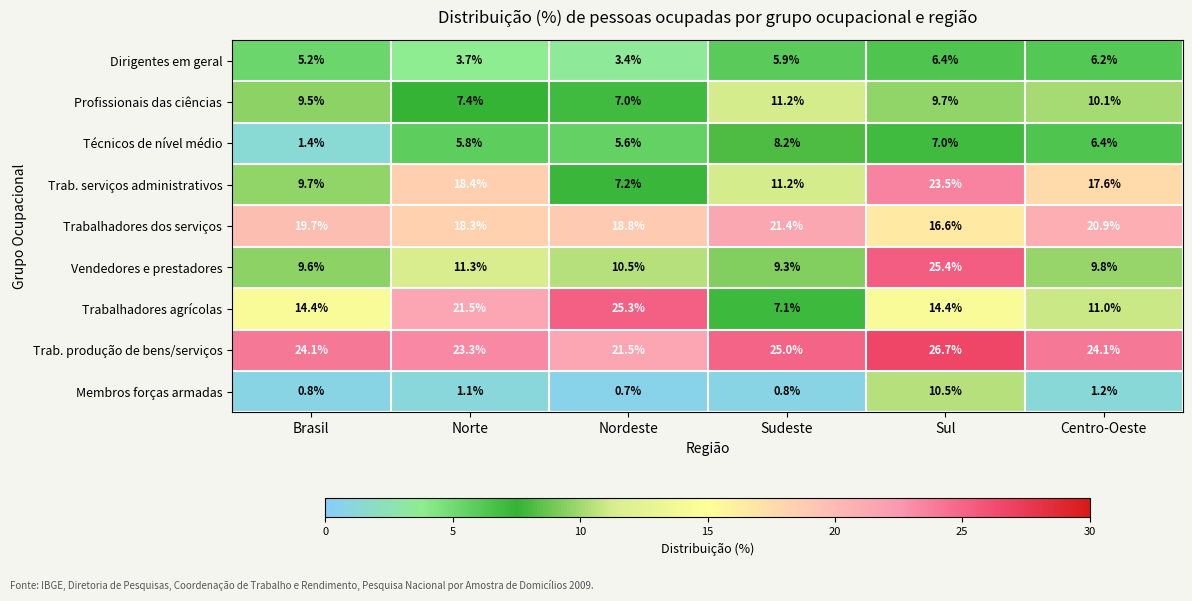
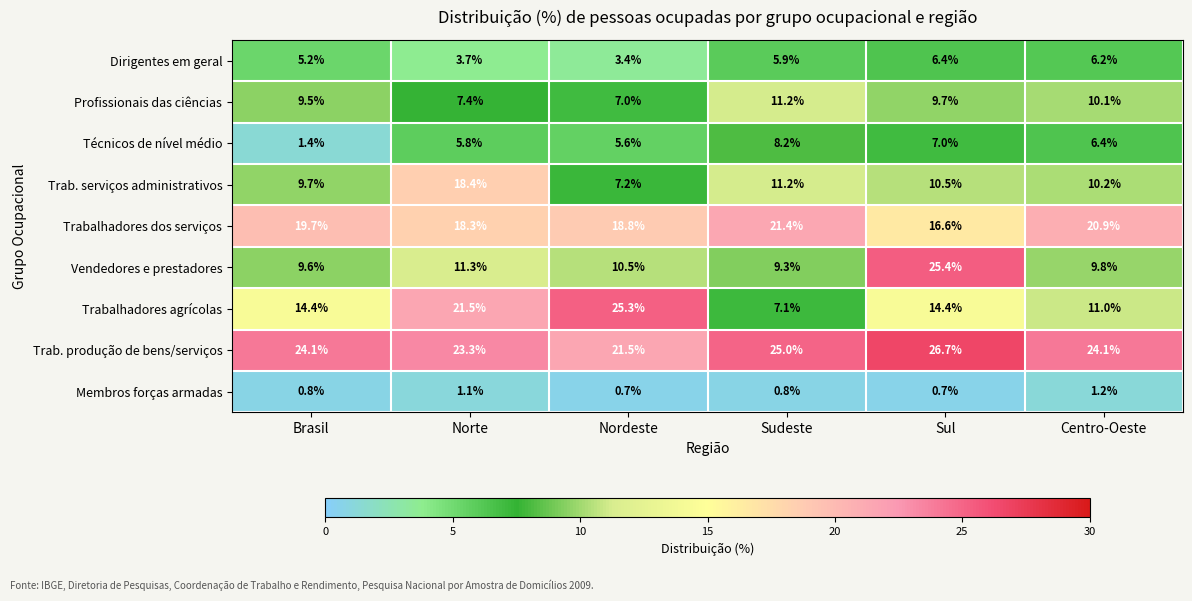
  {
    "Dirigentes em geral": {
      "Brasil": "5.2%",
      "Norte": "3.7%",
      "Nordeste": "3.4%",
      "Sudeste": "5.9%",
      "Sul": "6.4%",
      "Centro-Oeste": "6.2%"
    },
    "Profissionais das ciências": {
      "Brasil": "9.5%",
      "Norte": "7.4%",
      "Nordeste": "7.0%",
      "Sudeste": "11.2%",
      "Sul": "9.7%",
      "Centro-Oeste": "10.1%"
    },
    "Técnicos de nível médio": {
      "Brasil": "1.4%",
      "Norte": "5.8%",
      "Nordeste": "5.6%",
      "Sudeste": "8.2%",
      "Sul": "7.0%",
      "Centro-Oeste": "6.4%"
    },
    "Trab. serviços administrativos": {
      "Brasil": "9.7%",
      "Norte": "18.4%",
      "Nordeste": "7.2%",
      "Sudeste": "11.2%",
-     "Sul": "23.5%",
-     "Centro-Oeste": "17.6%"
+     "Sul": "10.5%",
+     "Centro-Oeste": "10.2%"
    },
    "Trabalhadores dos serviços": {
      "Brasil": "19.7%",
      "Norte": "18.3%",
      "Nordeste": "18.8%",
      "Sudeste": "21.4%",
      "Sul": "16.6%",
      "Centro-Oeste": "20.9%"
    },
    "Vendedores e prestadores": {
      "Brasil": "9.6%",
      "Norte": "11.3%",
      "Nordeste": "10.5%",
      "Sudeste": "9.3%",
      "Sul": "25.4%",
      "Centro-Oeste": "9.8%"
    },
    "Trabalhadores agrícolas": {
      "Brasil": "14.4%",
      "Norte": "21.5%",
      "Nordeste": "25.3%",
      "Sudeste": "7.1%",
      "Sul": "14.4%",
      "Centro-Oeste": "11.0%"
    },
    "Trab. produção de bens/serviços": {
      "Brasil": "24.1%",
      "Norte": "23.3%",
      "Nordeste": "21.5%",
      "Sudeste": "25.0%",
      "Sul": "26.7%",
      "Centro-Oeste": "24.1%"
    },
    "Membros forças armadas": {
      "Brasil": "0.8%",
      "Norte": "1.1%",
      "Nordeste": "0.7%",
      "Sudeste": "0.8%",
-     "Sul": "10.5%",
+     "Sul": "0.7%",
      "Centro-Oeste": "1.2%"
    }
  }
